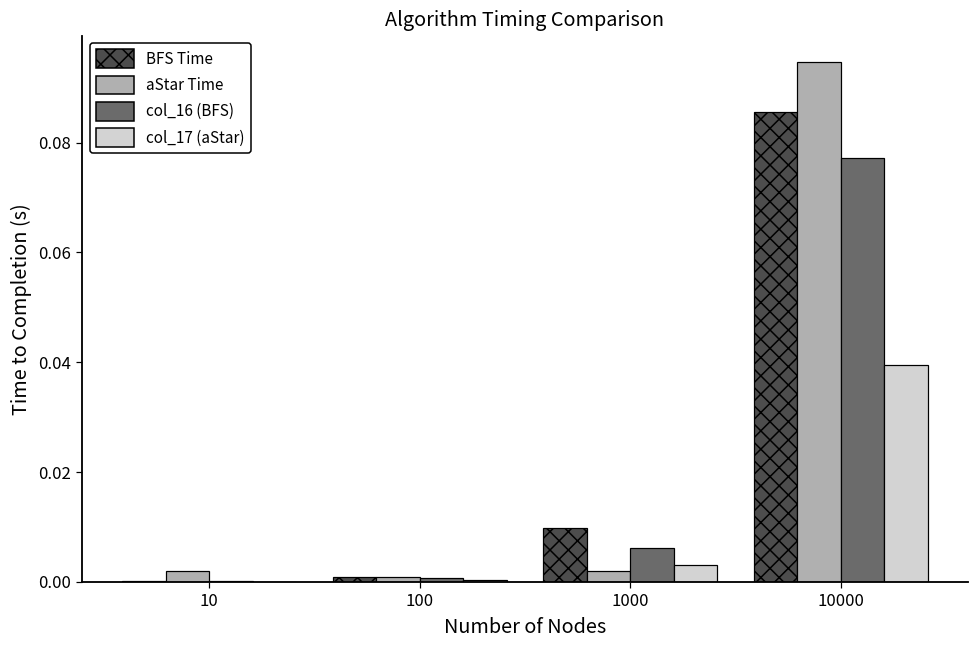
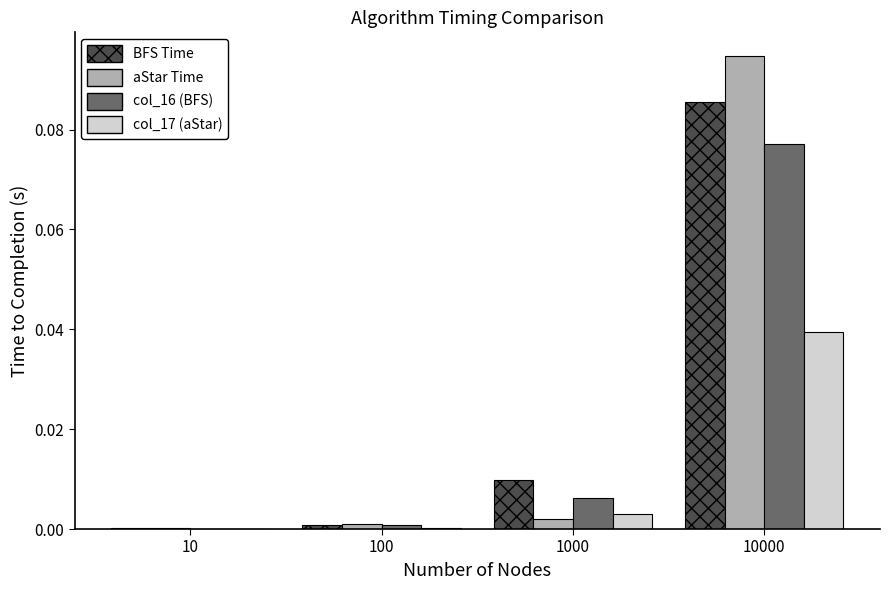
  {
    "aStar Time": {
-     "10": 0.002,
+     "10": 0.000,
      "100": 0.001,
      "1000": 0.002,
      "10000": 0.095
    }
  }
